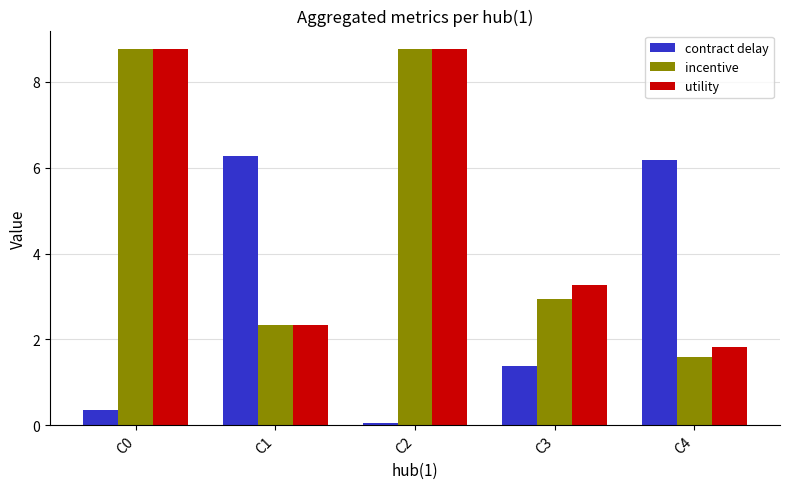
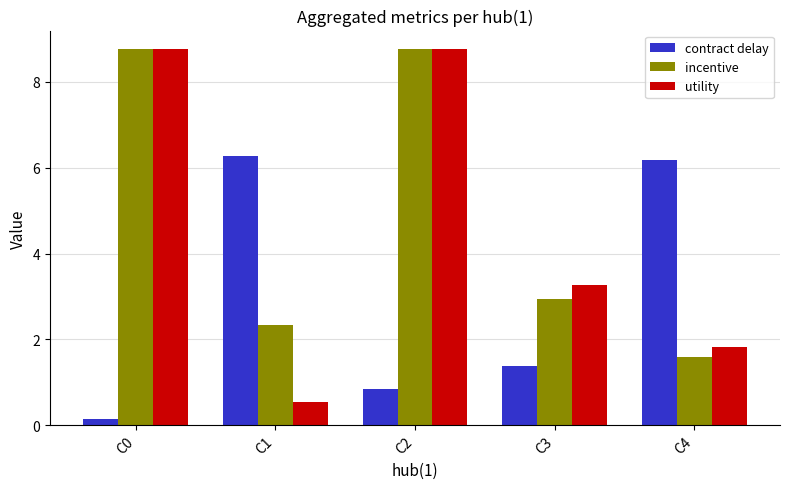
  {
    "contract delay": {
-     "C0": 0.3,
+     "C0": 0.1,
      "C1": 6.3,
-     "C2": 0.0,
+     "C2": 0.8,
      "C3": 1.4,
      "C4": 6.2
    },
    "incentive": {
      "C0": 8.8,
      "C1": 2.3,
      "C2": 8.8,
      "C3": 3.0,
      "C4": 1.6
    },
    "utility": {
      "C0": 8.8,
-     "C1": 2.3,
+     "C1": 0.5,
      "C2": 8.8,
      "C3": 3.3,
      "C4": 1.8
    }
  }
